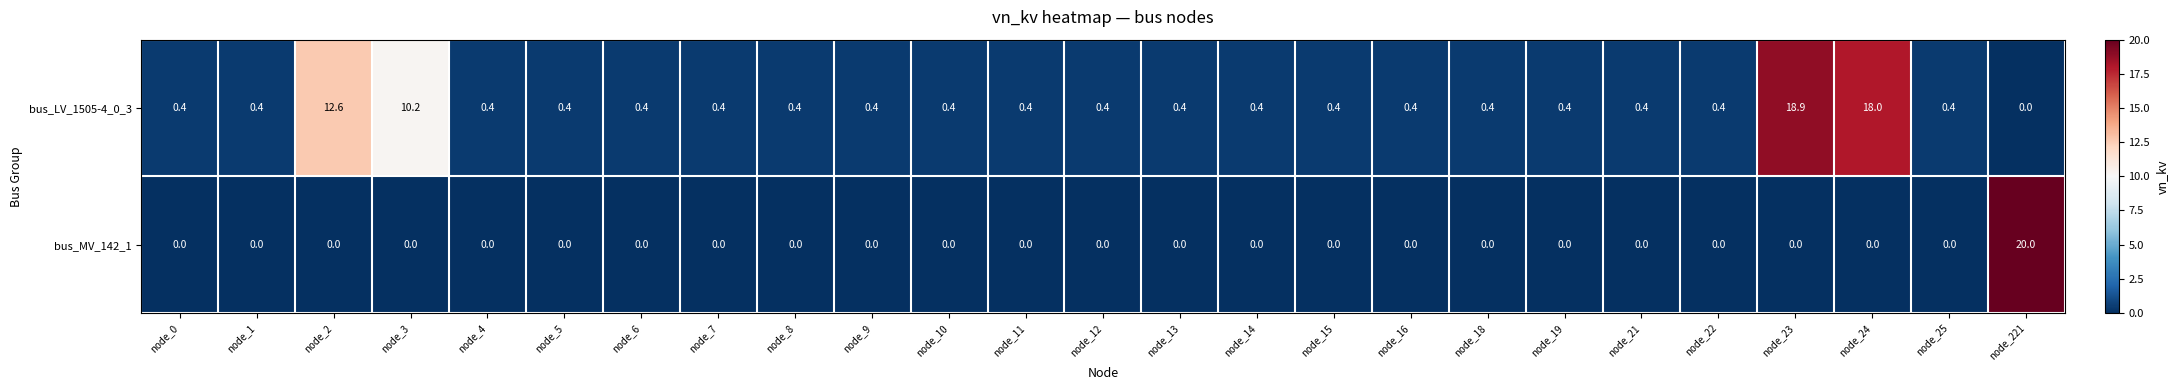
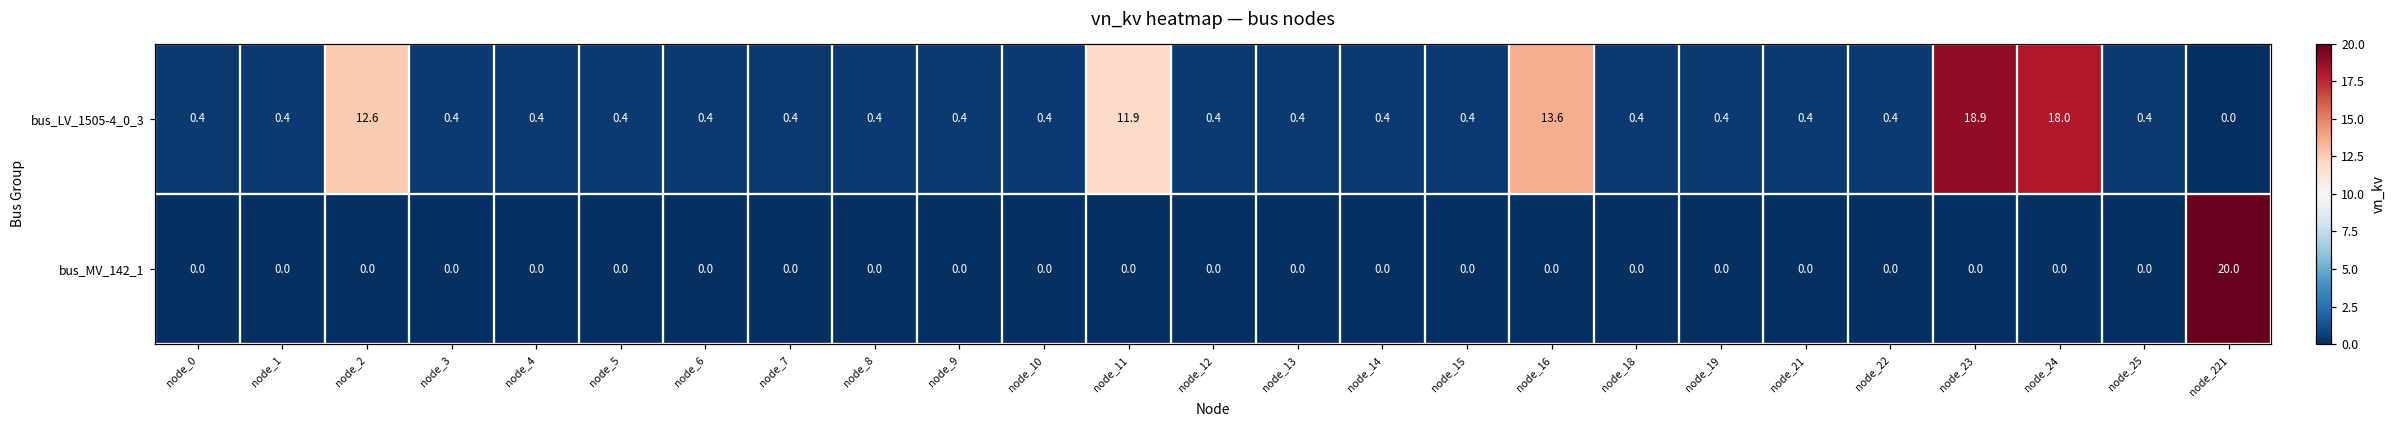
  {
    "bus_LV_1505-4_0_3": {
      "node_0": 0.4,
      "node_1": 0.4,
      "node_2": 12.6,
-     "node_3": 10.2,
+     "node_3": 0.4,
      "node_4": 0.4,
      "node_5": 0.4,
      "node_6": 0.4,
      "node_7": 0.4,
      "node_8": 0.4,
      "node_9": 0.4,
      "node_10": 0.4,
-     "node_11": 0.4,
+     "node_11": 11.9,
      "node_12": 0.4,
      "node_13": 0.4,
      "node_14": 0.4,
      "node_15": 0.4,
-     "node_16": 0.4,
+     "node_16": 13.6,
      "node_18": 0.4,
      "node_19": 0.4,
      "node_21": 0.4,
      "node_22": 0.4,
      "node_23": 18.9,
      "node_24": 18.0,
      "node_25": 0.4,
      "node_221": 0.0
    },
    "bus_MV_142_1": {
      "node_0": 0.0,
      "node_1": 0.0,
      "node_2": 0.0,
      "node_3": 0.0,
      "node_4": 0.0,
      "node_5": 0.0,
      "node_6": 0.0,
      "node_7": 0.0,
      "node_8": 0.0,
      "node_9": 0.0,
      "node_10": 0.0,
      "node_11": 0.0,
      "node_12": 0.0,
      "node_13": 0.0,
      "node_14": 0.0,
      "node_15": 0.0,
      "node_16": 0.0,
      "node_18": 0.0,
      "node_19": 0.0,
      "node_21": 0.0,
      "node_22": 0.0,
      "node_23": 0.0,
      "node_24": 0.0,
      "node_25": 0.0,
      "node_221": 20.0
    }
  }
